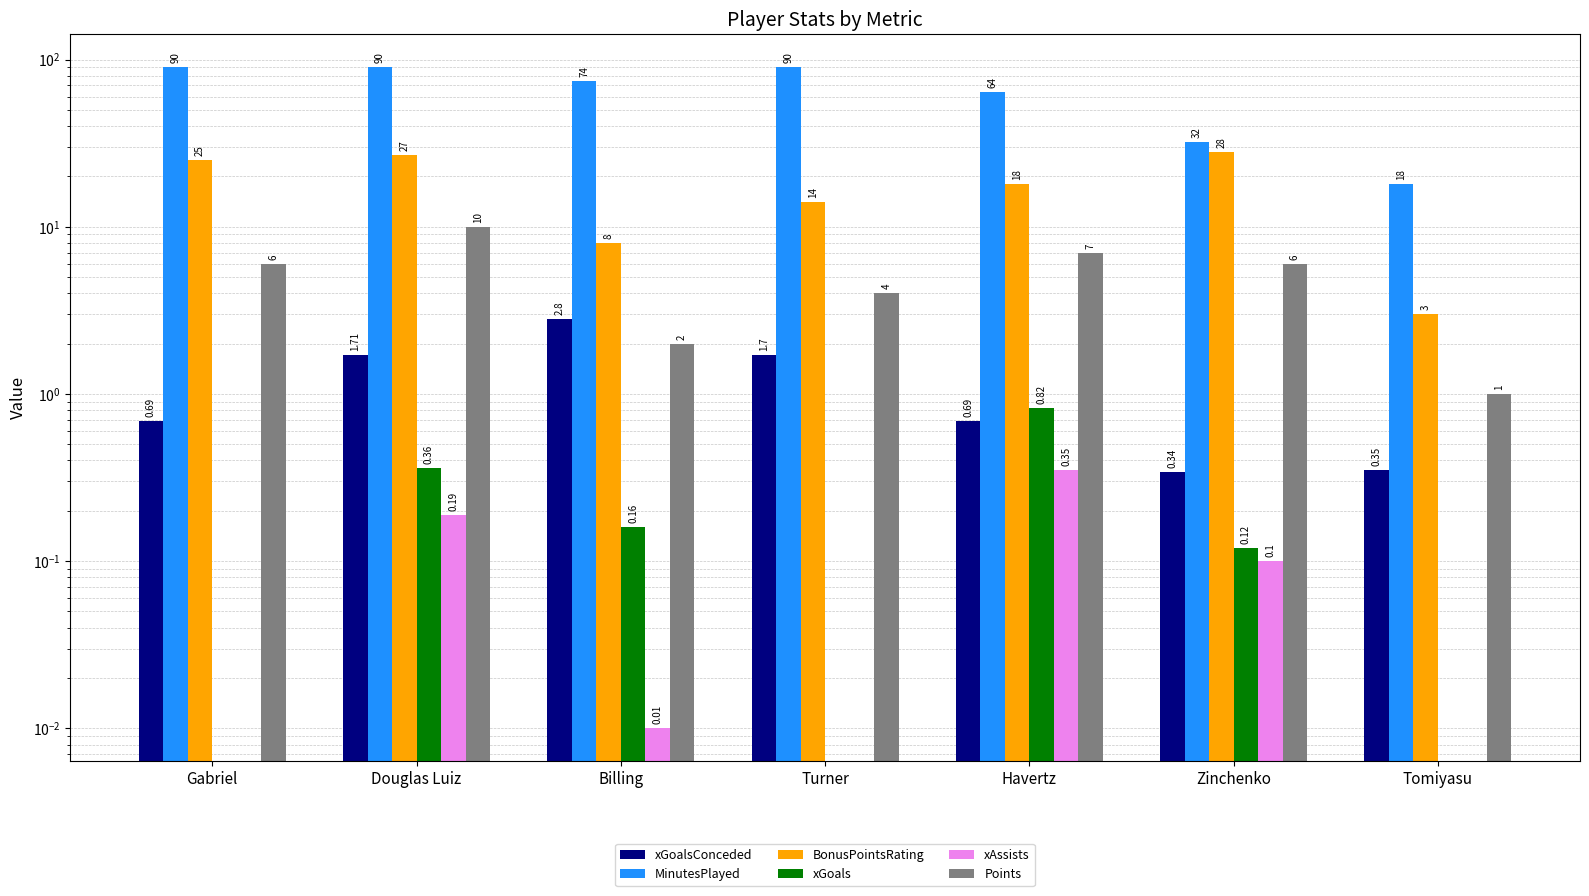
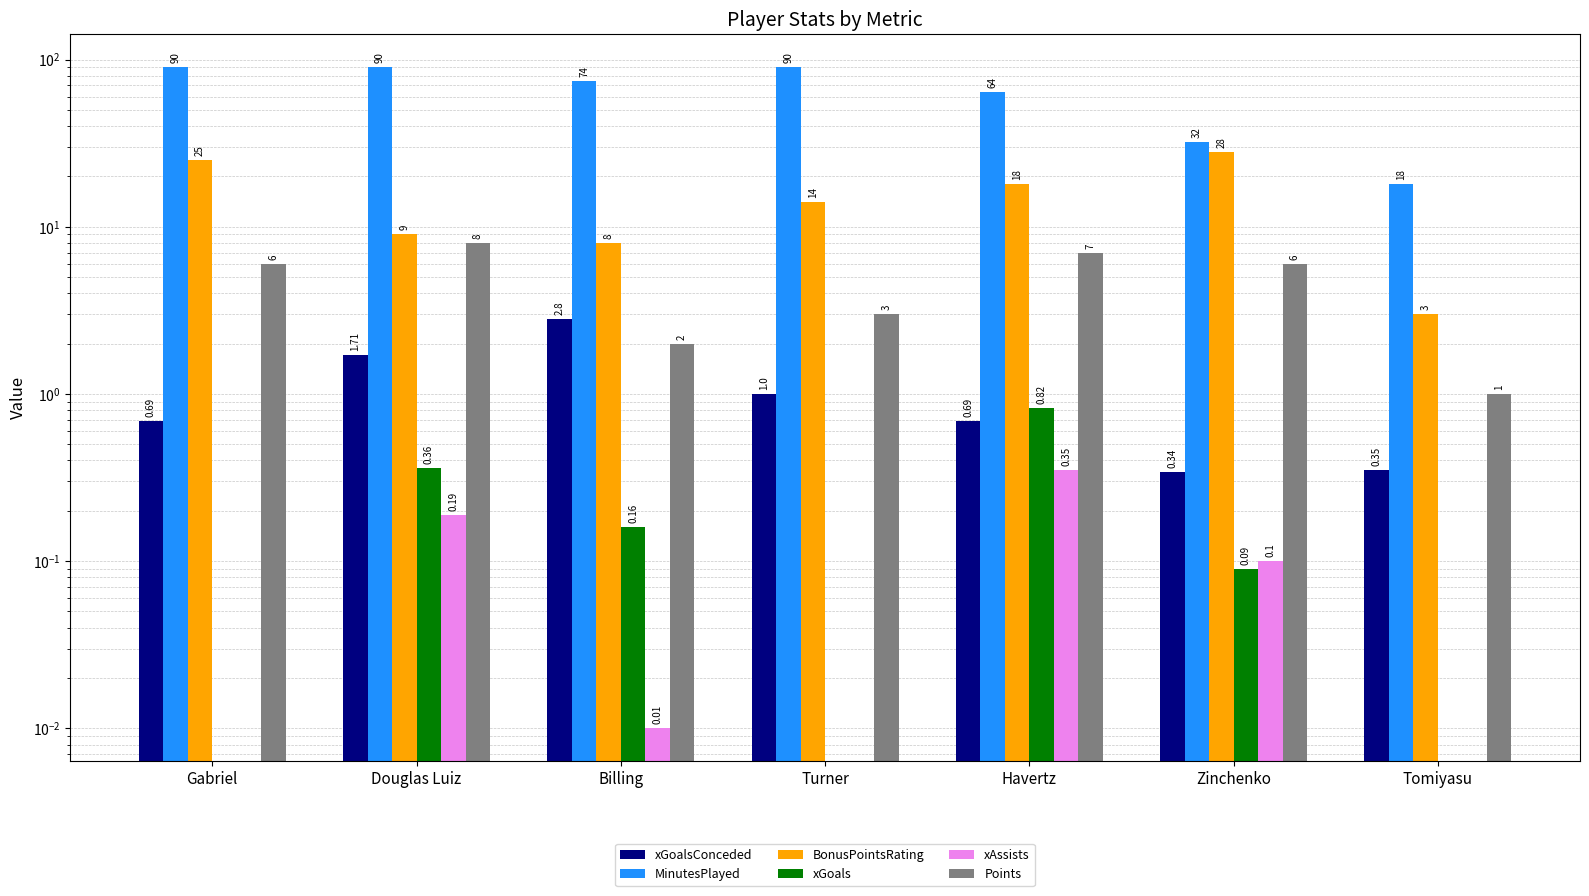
  {
    "xGoalsConceded": {
      "Gabriel": 0.69,
      "Douglas Luiz": 1.71,
      "Billing": 2.8,
-     "Turner": 1.7,
+     "Turner": 1.0,
      "Havertz": 0.69,
      "Zinchenko": 0.34,
      "Tomiyasu": 0.35
    },
    "MinutesPlayed": {
      "Gabriel": 90,
      "Douglas Luiz": 90,
      "Billing": 74,
      "Turner": 90,
      "Havertz": 64,
      "Zinchenko": 32,
      "Tomiyasu": 18
    },
    "BonusPointsRating": {
      "Gabriel": 25,
-     "Douglas Luiz": 27,
+     "Douglas Luiz": 9,
      "Billing": 8,
      "Turner": 14,
      "Havertz": 18,
      "Zinchenko": 28,
      "Tomiyasu": 3
    },
    "xGoals": {
      "Douglas Luiz": 0.36,
      "Billing": 0.16,
      "Havertz": 0.82,
-     "Zinchenko": 0.12
+     "Zinchenko": 0.09
    },
    "xAssists": {
      "Douglas Luiz": 0.19,
      "Billing": 0.01,
      "Havertz": 0.35,
      "Zinchenko": 0.1
    },
    "Points": {
      "Gabriel": 6,
-     "Douglas Luiz": 10,
+     "Douglas Luiz": 8,
      "Billing": 2,
-     "Turner": 4,
+     "Turner": 3,
      "Havertz": 7,
      "Zinchenko": 6,
      "Tomiyasu": 1
    }
  }
